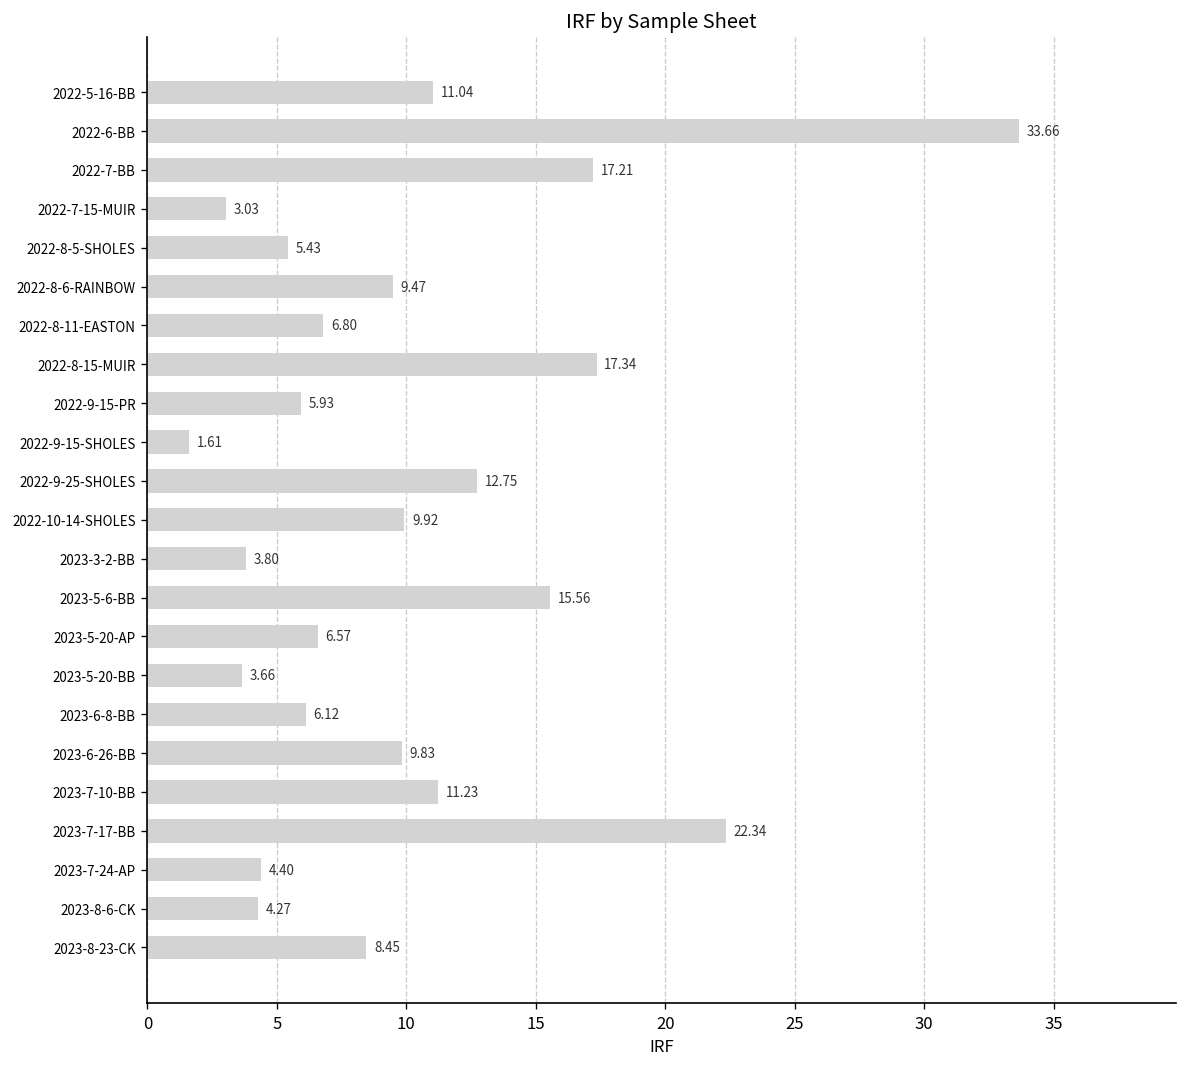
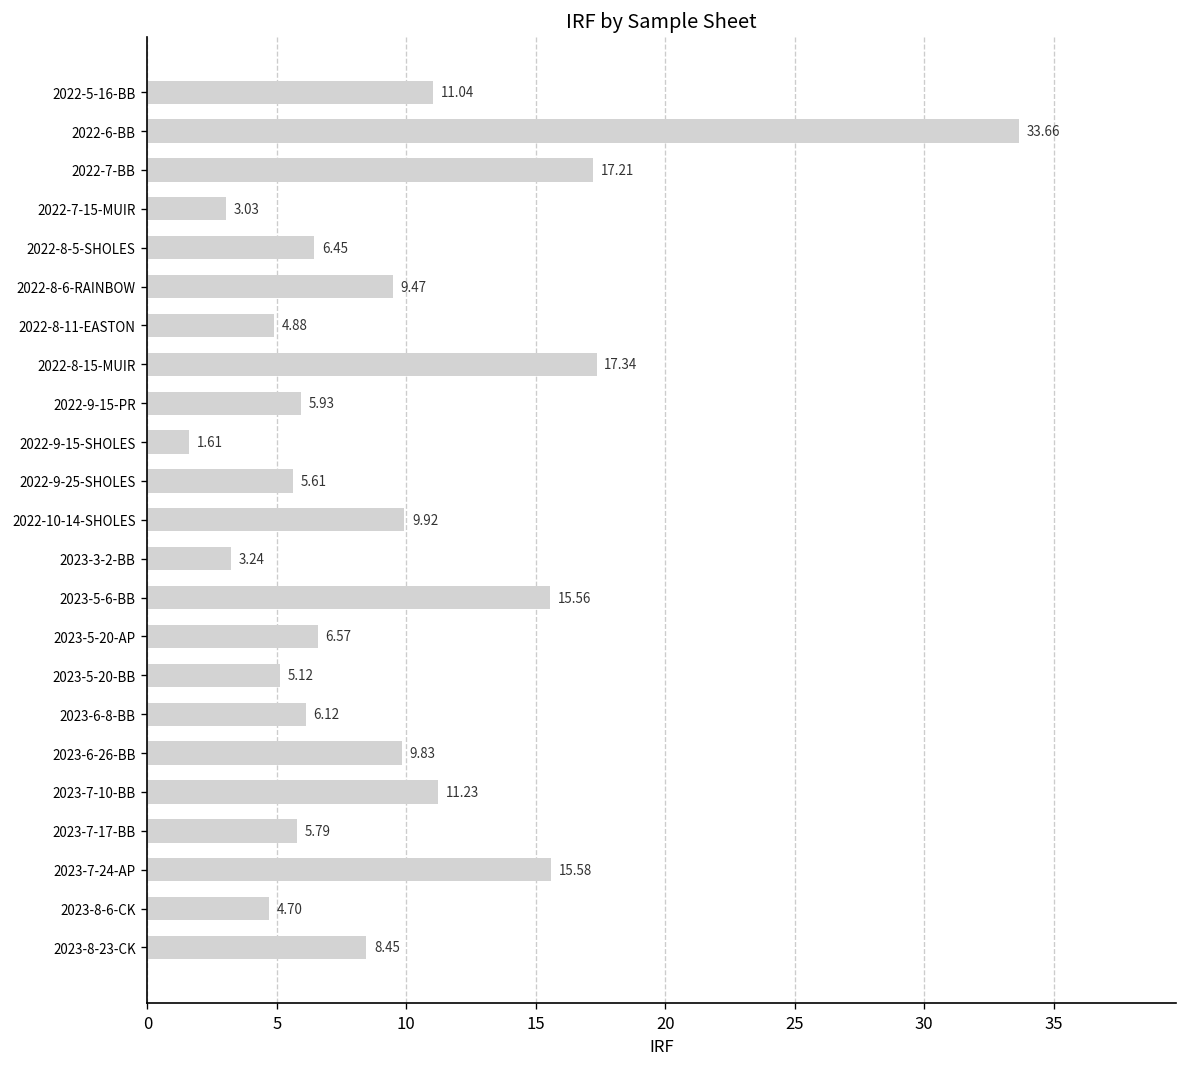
  {
    "2022-5-16-BB": 11.04,
    "2022-6-BB": 33.66,
    "2022-7-BB": 17.21,
    "2022-7-15-MUIR": 3.03,
-   "2022-8-5-SHOLES": 5.43,
+   "2022-8-5-SHOLES": 6.45,
    "2022-8-6-RAINBOW": 9.47,
-   "2022-8-11-EASTON": 6.80,
+   "2022-8-11-EASTON": 4.88,
    "2022-8-15-MUIR": 17.34,
    "2022-9-15-PR": 5.93,
    "2022-9-15-SHOLES": 1.61,
-   "2022-9-25-SHOLES": 12.75,
+   "2022-9-25-SHOLES": 5.61,
    "2022-10-14-SHOLES": 9.92,
-   "2023-3-2-BB": 3.80,
+   "2023-3-2-BB": 3.24,
    "2023-5-6-BB": 15.56,
    "2023-5-20-AP": 6.57,
-   "2023-5-20-BB": 3.66,
+   "2023-5-20-BB": 5.12,
    "2023-6-8-BB": 6.12,
    "2023-6-26-BB": 9.83,
    "2023-7-10-BB": 11.23,
-   "2023-7-17-BB": 22.34,
-   "2023-7-24-AP": 4.40,
-   "2023-8-6-CK": 4.27,
+   "2023-7-17-BB": 5.79,
+   "2023-7-24-AP": 15.58,
+   "2023-8-6-CK": 4.70,
    "2023-8-23-CK": 8.45
  }
